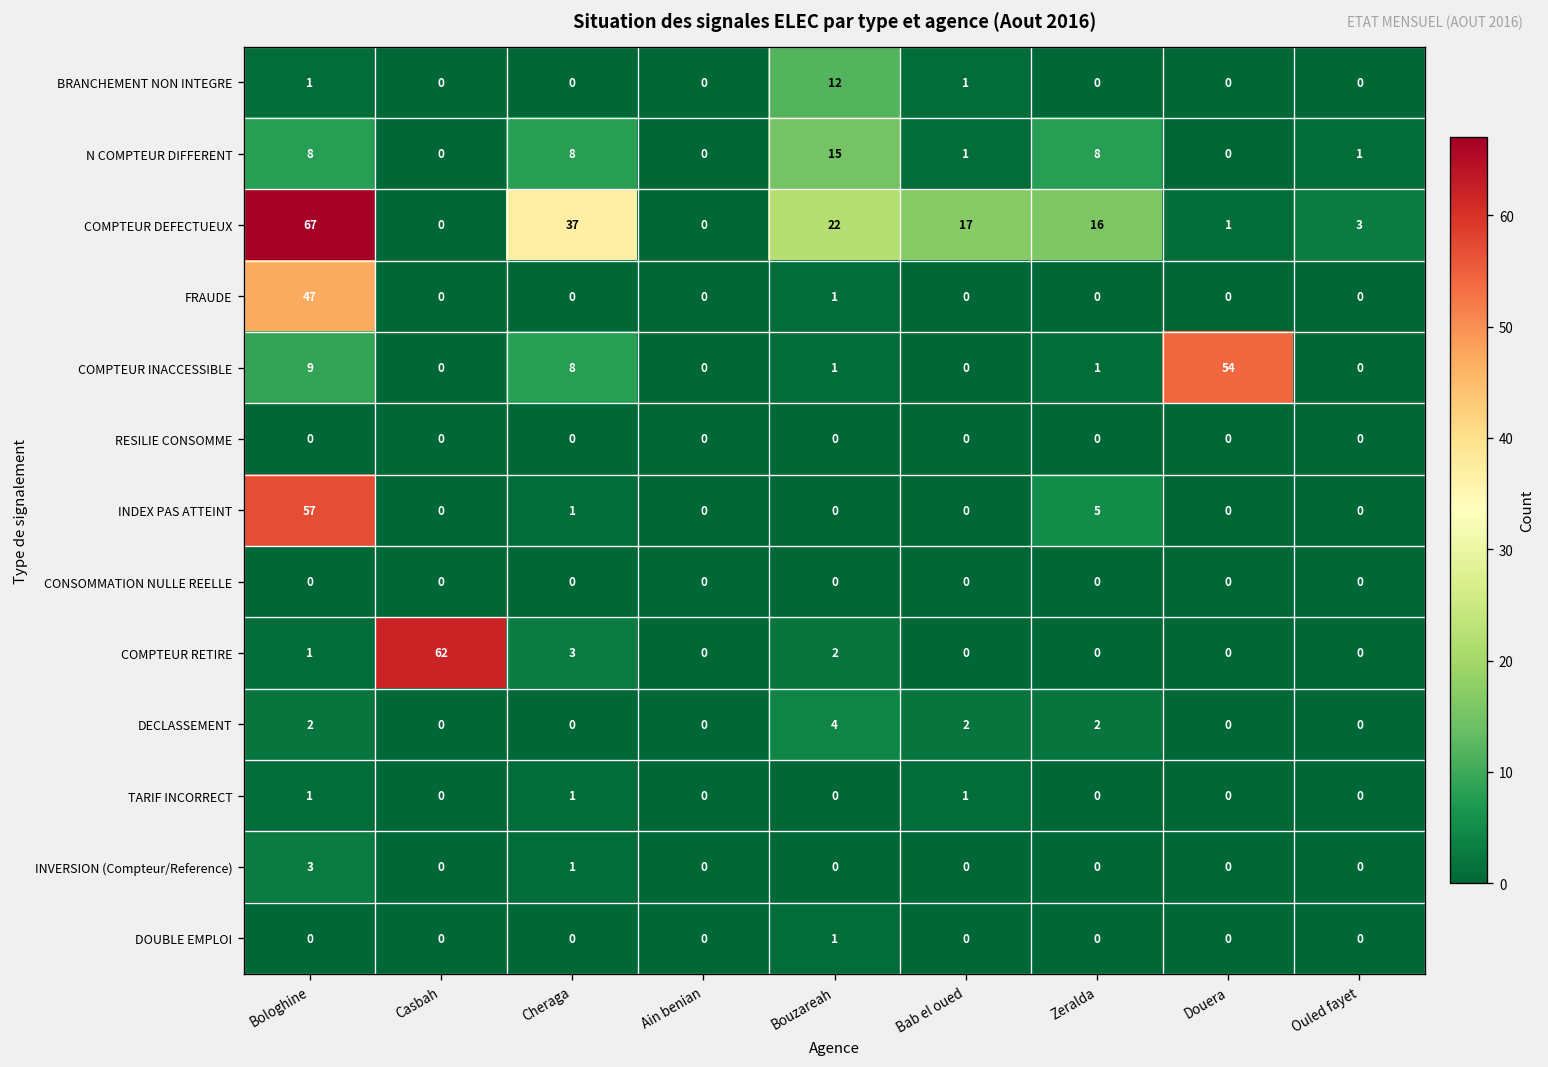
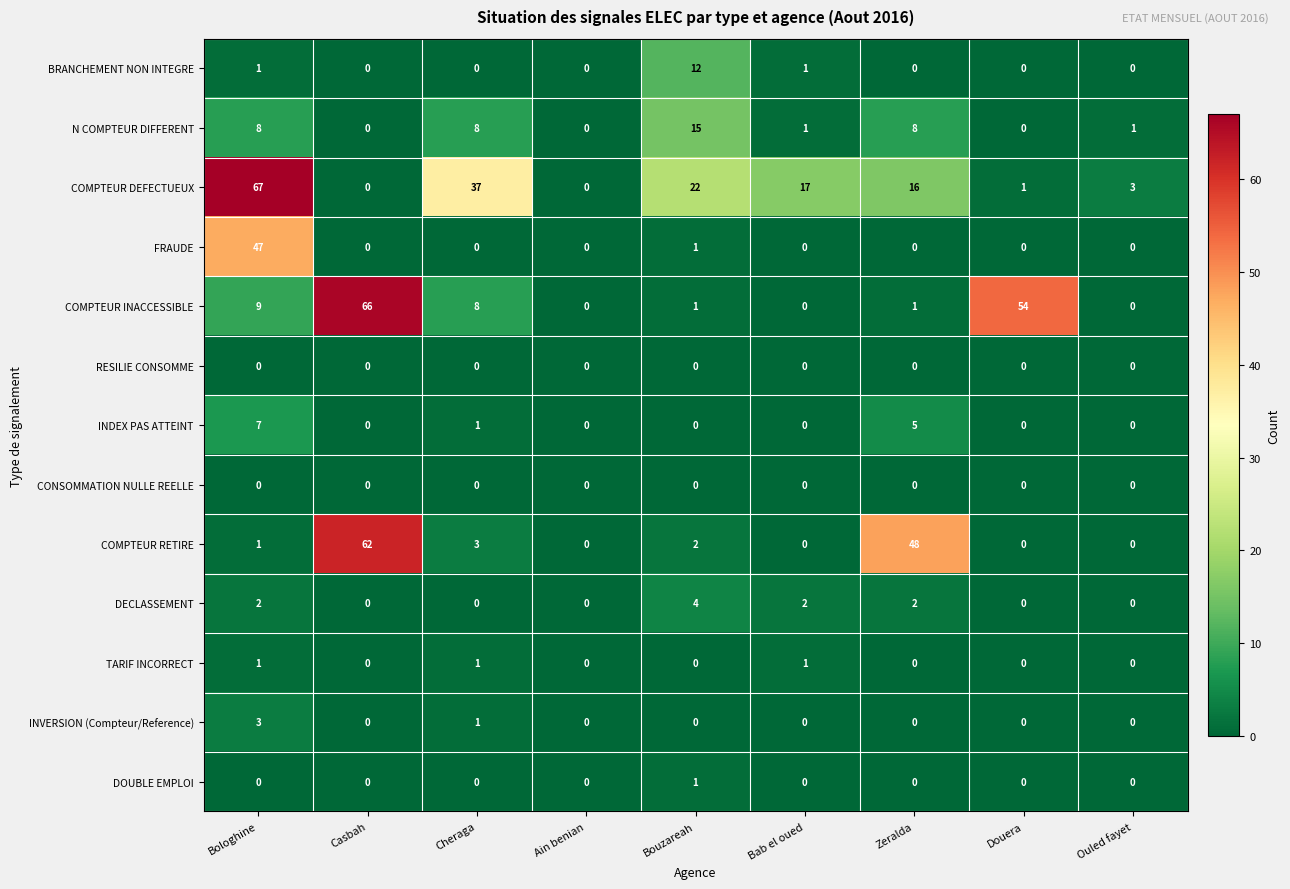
  {
    "BRANCHEMENT NON INTEGRE": {
      "Bologhine": 1,
      "Casbah": 0,
      "Cheraga": 0,
      "Ain benian": 0,
      "Bouzareah": 12,
      "Bab el oued": 1,
      "Zeralda": 0,
      "Douera": 0,
      "Ouled fayet": 0
    },
    "N COMPTEUR DIFFERENT": {
      "Bologhine": 8,
      "Casbah": 0,
      "Cheraga": 8,
      "Ain benian": 0,
      "Bouzareah": 15,
      "Bab el oued": 1,
      "Zeralda": 8,
      "Douera": 0,
      "Ouled fayet": 1
    },
    "COMPTEUR DEFECTUEUX": {
      "Bologhine": 67,
      "Casbah": 0,
      "Cheraga": 37,
      "Ain benian": 0,
      "Bouzareah": 22,
      "Bab el oued": 17,
      "Zeralda": 16,
      "Douera": 1,
      "Ouled fayet": 3
    },
    "FRAUDE": {
      "Bologhine": 47,
      "Casbah": 0,
      "Cheraga": 0,
      "Ain benian": 0,
      "Bouzareah": 1,
      "Bab el oued": 0,
      "Zeralda": 0,
      "Douera": 0,
      "Ouled fayet": 0
    },
    "COMPTEUR INACCESSIBLE": {
      "Bologhine": 9,
-     "Casbah": 0,
+     "Casbah": 66,
      "Cheraga": 8,
      "Ain benian": 0,
      "Bouzareah": 1,
      "Bab el oued": 0,
      "Zeralda": 1,
      "Douera": 54,
      "Ouled fayet": 0
    },
    "RESILIE CONSOMME": {
      "Bologhine": 0,
      "Casbah": 0,
      "Cheraga": 0,
      "Ain benian": 0,
      "Bouzareah": 0,
      "Bab el oued": 0,
      "Zeralda": 0,
      "Douera": 0,
      "Ouled fayet": 0
    },
    "INDEX PAS ATTEINT": {
-     "Bologhine": 57,
+     "Bologhine": 7,
      "Casbah": 0,
      "Cheraga": 1,
      "Ain benian": 0,
      "Bouzareah": 0,
      "Bab el oued": 0,
      "Zeralda": 5,
      "Douera": 0,
      "Ouled fayet": 0
    },
    "CONSOMMATION NULLE REELLE": {
      "Bologhine": 0,
      "Casbah": 0,
      "Cheraga": 0,
      "Ain benian": 0,
      "Bouzareah": 0,
      "Bab el oued": 0,
      "Zeralda": 0,
      "Douera": 0,
      "Ouled fayet": 0
    },
    "COMPTEUR RETIRE": {
      "Bologhine": 1,
      "Casbah": 62,
      "Cheraga": 3,
      "Ain benian": 0,
      "Bouzareah": 2,
      "Bab el oued": 0,
-     "Zeralda": 0,
+     "Zeralda": 48,
      "Douera": 0,
      "Ouled fayet": 0
    },
    "DECLASSEMENT": {
      "Bologhine": 2,
      "Casbah": 0,
      "Cheraga": 0,
      "Ain benian": 0,
      "Bouzareah": 4,
      "Bab el oued": 2,
      "Zeralda": 2,
      "Douera": 0,
      "Ouled fayet": 0
    },
    "TARIF INCORRECT": {
      "Bologhine": 1,
      "Casbah": 0,
      "Cheraga": 1,
      "Ain benian": 0,
      "Bouzareah": 0,
      "Bab el oued": 1,
      "Zeralda": 0,
      "Douera": 0,
      "Ouled fayet": 0
    },
    "INVERSION (Compteur/Reference)": {
      "Bologhine": 3,
      "Casbah": 0,
      "Cheraga": 1,
      "Ain benian": 0,
      "Bouzareah": 0,
      "Bab el oued": 0,
      "Zeralda": 0,
      "Douera": 0,
      "Ouled fayet": 0
    },
    "DOUBLE EMPLOI": {
      "Bologhine": 0,
      "Casbah": 0,
      "Cheraga": 0,
      "Ain benian": 0,
      "Bouzareah": 1,
      "Bab el oued": 0,
      "Zeralda": 0,
      "Douera": 0,
      "Ouled fayet": 0
    }
  }
